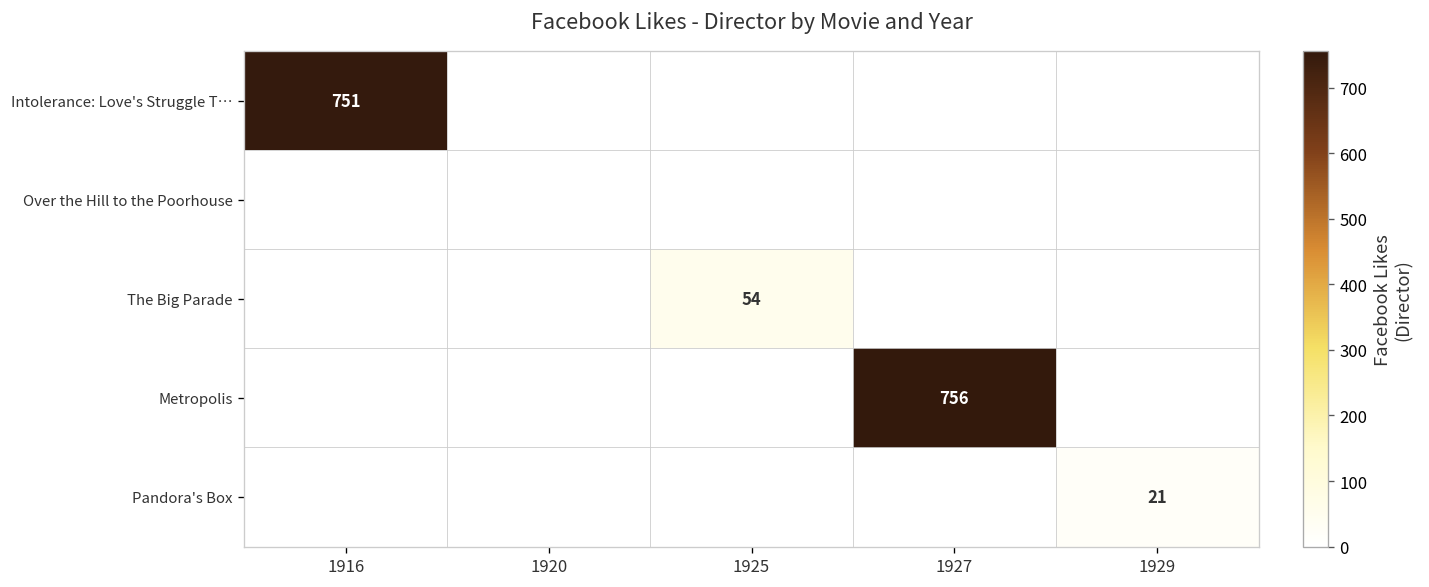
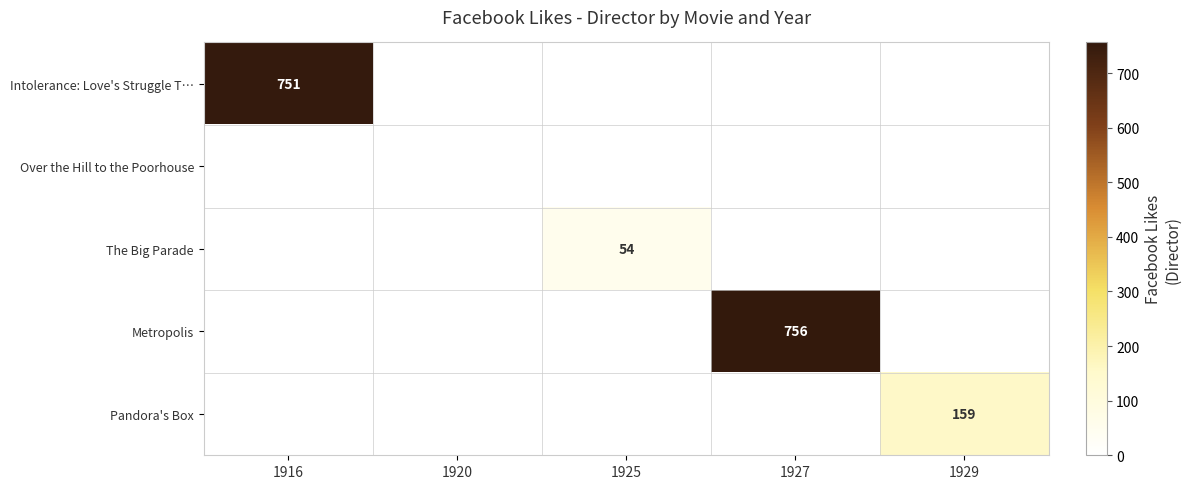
  {
    "Intolerance: Love's Struggle T…": {
      "1916": 751
    },
    "The Big Parade": {
      "1925": 54
    },
    "Metropolis": {
      "1927": 756
    },
    "Pandora's Box": {
-     "1929": 21
+     "1929": 159
    }
  }
